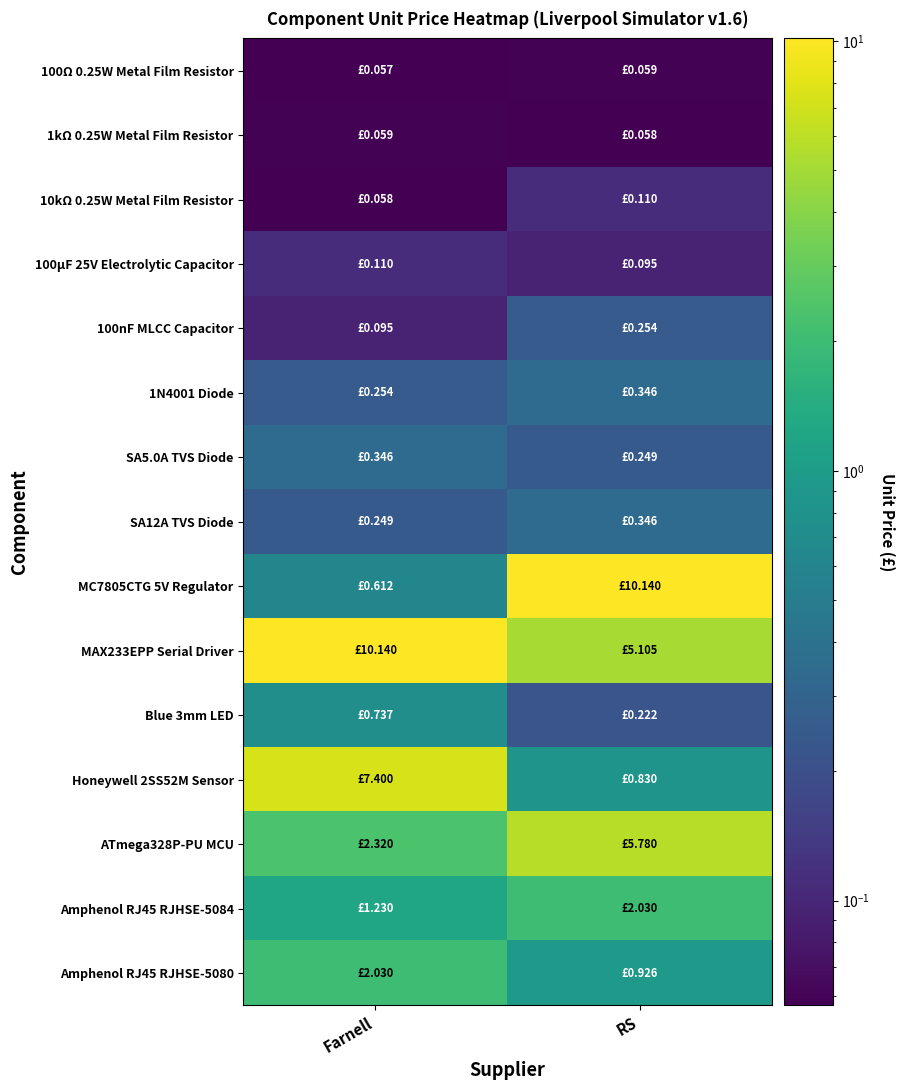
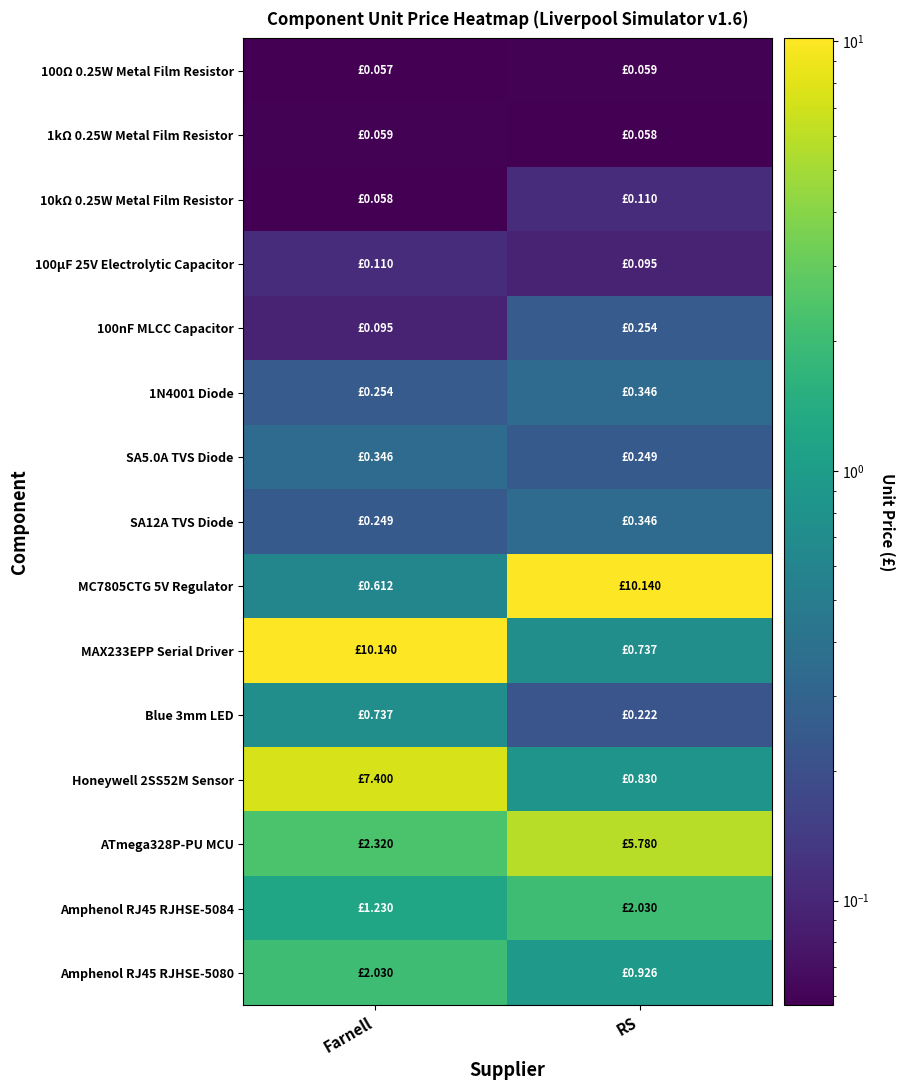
  {
    "100Ω 0.25W Metal Film Resistor": {
      "Farnell": "£0.057",
      "RS": "£0.059"
    },
    "1kΩ 0.25W Metal Film Resistor": {
      "Farnell": "£0.059",
      "RS": "£0.058"
    },
    "10kΩ 0.25W Metal Film Resistor": {
      "Farnell": "£0.058",
      "RS": "£0.110"
    },
    "100µF 25V Electrolytic Capacitor": {
      "Farnell": "£0.110",
      "RS": "£0.095"
    },
    "100nF MLCC Capacitor": {
      "Farnell": "£0.095",
      "RS": "£0.254"
    },
    "1N4001 Diode": {
      "Farnell": "£0.254",
      "RS": "£0.346"
    },
    "SA5.0A TVS Diode": {
      "Farnell": "£0.346",
      "RS": "£0.249"
    },
    "SA12A TVS Diode": {
      "Farnell": "£0.249",
      "RS": "£0.346"
    },
    "MC7805CTG 5V Regulator": {
      "Farnell": "£0.612",
      "RS": "£10.140"
    },
    "MAX233EPP Serial Driver": {
      "Farnell": "£10.140",
-     "RS": "£5.105"
+     "RS": "£0.737"
    },
    "Blue 3mm LED": {
      "Farnell": "£0.737",
      "RS": "£0.222"
    },
    "Honeywell 2SS52M Sensor": {
      "Farnell": "£7.400",
      "RS": "£0.830"
    },
    "ATmega328P-PU MCU": {
      "Farnell": "£2.320",
      "RS": "£5.780"
    },
    "Amphenol RJ45 RJHSE-5084": {
      "Farnell": "£1.230",
      "RS": "£2.030"
    },
    "Amphenol RJ45 RJHSE-5080": {
      "Farnell": "£2.030",
      "RS": "£0.926"
    }
  }
